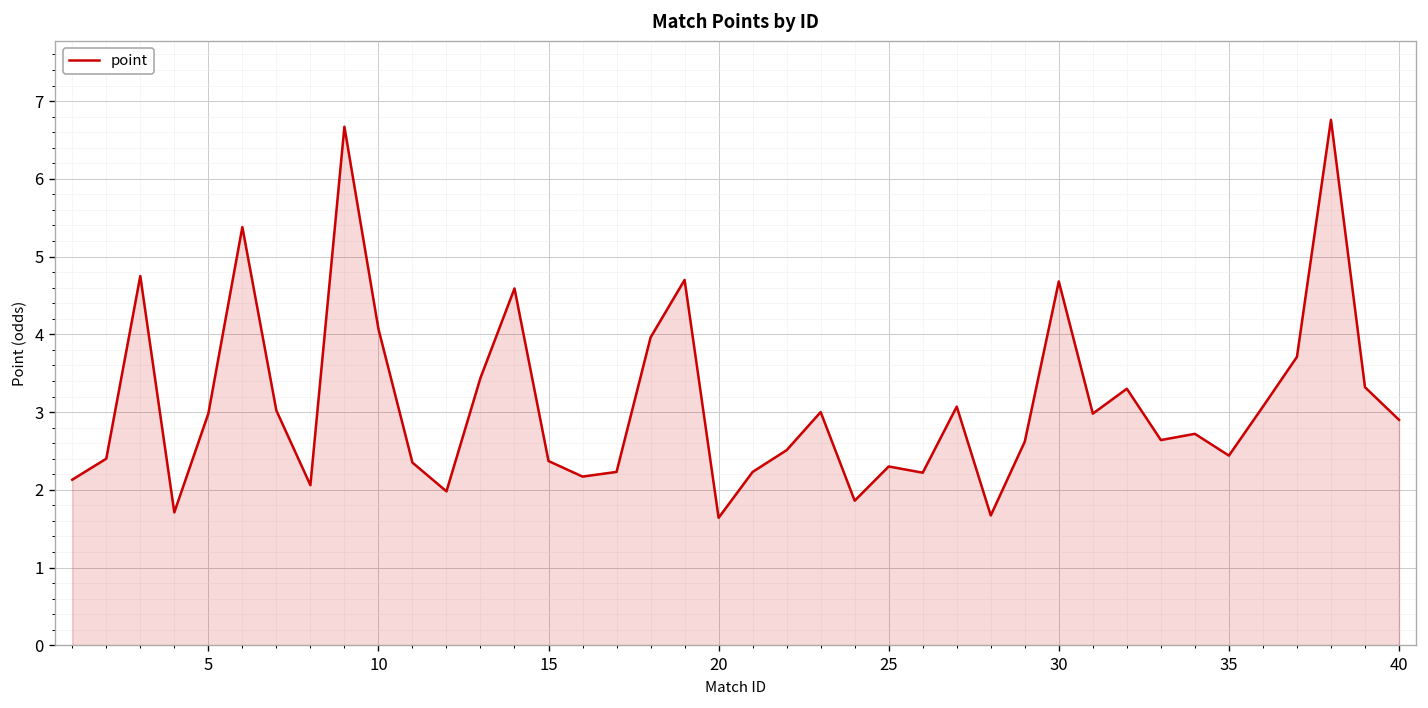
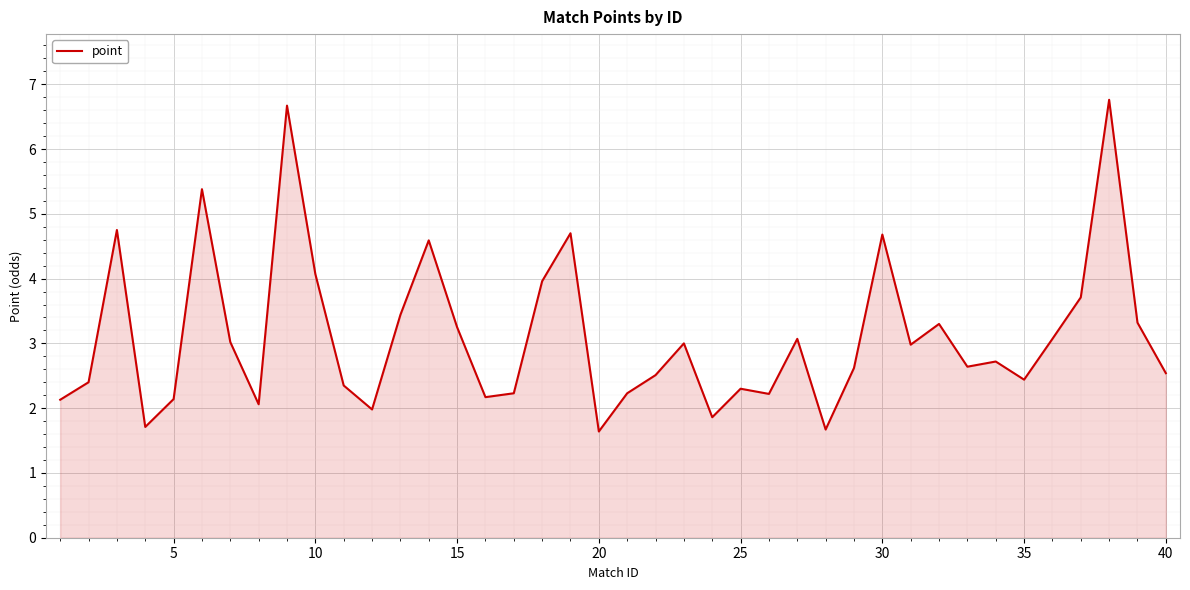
  {
-   "5": 3.0,
+   "5": 2.1,
    "10": 4.1,
-   "15": 2.4,
+   "15": 3.3,
    "20": 1.6,
    "25": 2.3,
    "30": 4.7,
    "35": 2.4,
-   "40": 2.9
+   "40": 2.5
  }
